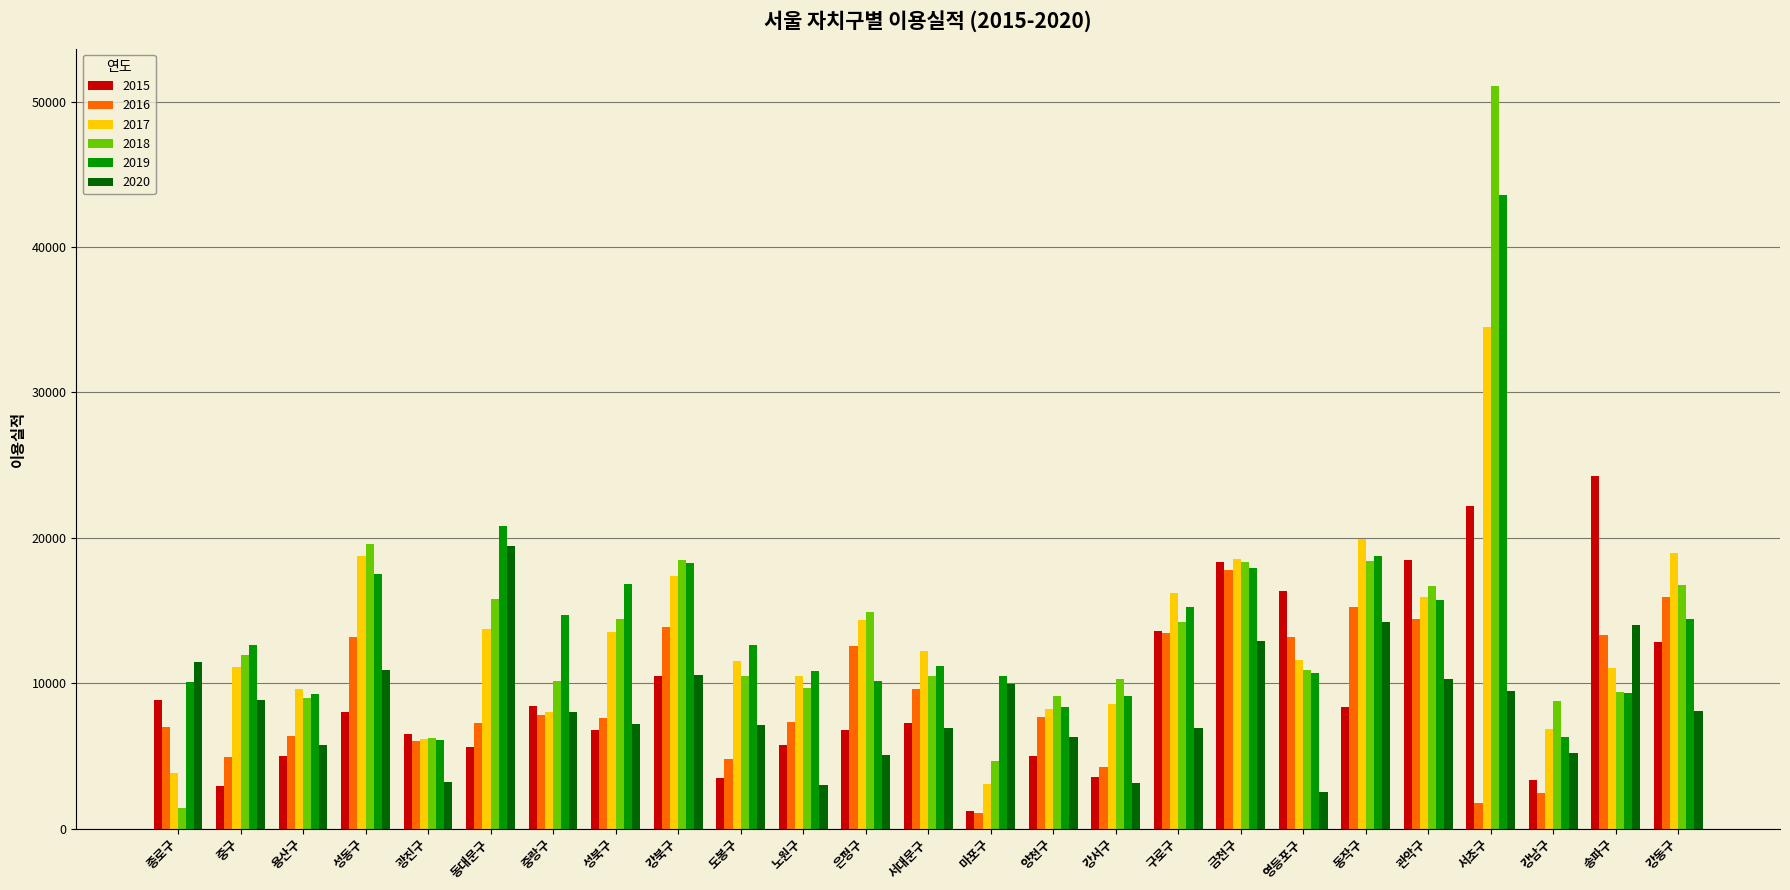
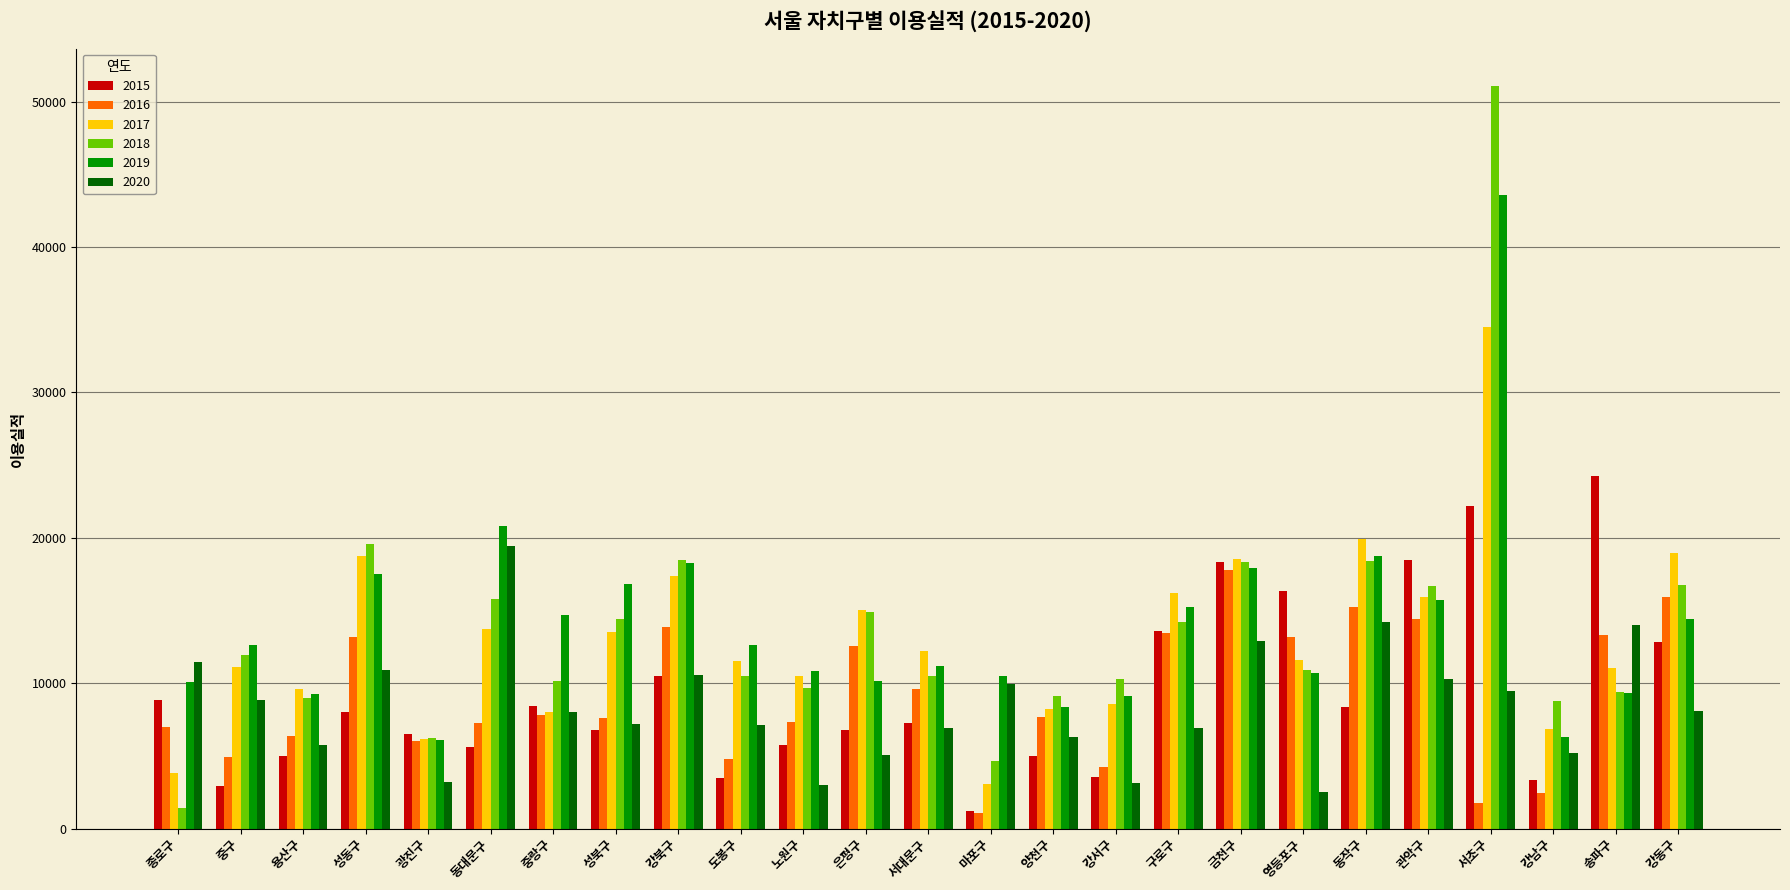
  {
    "2015": {
      "종로구": 8900,
      "중구": 2900,
      "용산구": 5000,
      "성동구": 8000,
      "광진구": 6500,
      "동대문구": 5600,
      "중랑구": 8400,
      "성북구": 6800,
      "강북구": 10500,
      "도봉구": 3500,
      "노원구": 5800,
      "은평구": 6800,
      "서대문구": 7200,
      "마포구": 1200,
      "양천구": 5000,
      "강서구": 3600,
      "구로구": 13600,
      "금천구": 18300,
      "영등포구": 16300,
      "동작구": 8400,
      "관악구": 18500,
      "서초구": 22200,
      "강남구": 3300,
      "송파구": 24200,
      "강동구": 12800
    },
    "2016": {
      "종로구": 7000,
      "중구": 4900,
      "용산구": 6400,
      "성동구": 13200,
      "광진구": 6000,
      "동대문구": 7300,
      "중랑구": 7800,
      "성북구": 7600,
      "강북구": 13800,
      "도봉구": 4800,
      "노원구": 7300,
      "은평구": 12600,
      "서대문구": 9600,
      "마포구": 1000,
      "양천구": 7600,
      "강서구": 4200,
      "구로구": 13400,
      "금천구": 17800,
      "영등포구": 13200,
      "동작구": 15300,
      "관악구": 14400,
      "서초구": 1800,
      "강남구": 2400,
      "송파구": 13300,
      "강동구": 15900
    },
    "2017": {
      "종로구": 3800,
      "중구": 11100,
      "용산구": 9600,
      "성동구": 18800,
      "광진구": 6200,
      "동대문구": 13700,
      "중랑구": 8000,
      "성북구": 13500,
      "강북구": 17400,
      "도봉구": 11500,
      "노원구": 10500,
-     "은평구": 14400,
+     "은평구": 15100,
      "서대문구": 12200,
      "마포구": 3100,
      "양천구": 8200,
      "강서구": 8600,
      "구로구": 16200,
      "금천구": 18500,
      "영등포구": 11600,
      "동작구": 19900,
      "관악구": 15900,
      "서초구": 34500,
      "강남구": 6900,
      "송파구": 11000,
      "강동구": 18900
    },
    "2018": {
      "종로구": 1400,
      "중구": 11900,
      "용산구": 9000,
      "성동구": 19600,
      "광진구": 6200,
      "동대문구": 15800,
      "중랑구": 10200,
      "성북구": 14400,
      "강북구": 18400,
      "도봉구": 10500,
      "노원구": 9700,
      "은평구": 14900,
      "서대문구": 10500,
      "마포구": 4700,
      "양천구": 9100,
      "강서구": 10300,
      "구로구": 14200,
      "금천구": 18300,
      "영등포구": 10900,
      "동작구": 18400,
      "관악구": 16700,
      "서초구": 51100,
      "강남구": 8800,
      "송파구": 9400,
      "강동구": 16700
    }
  }
